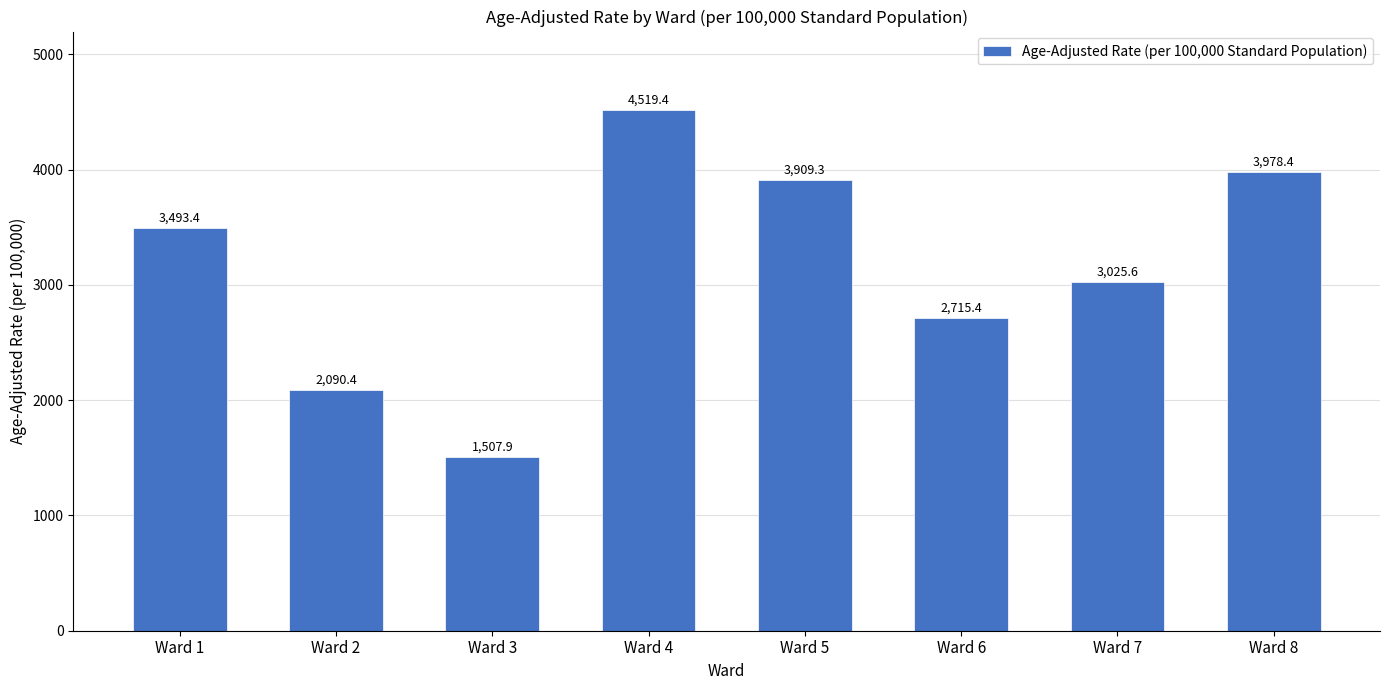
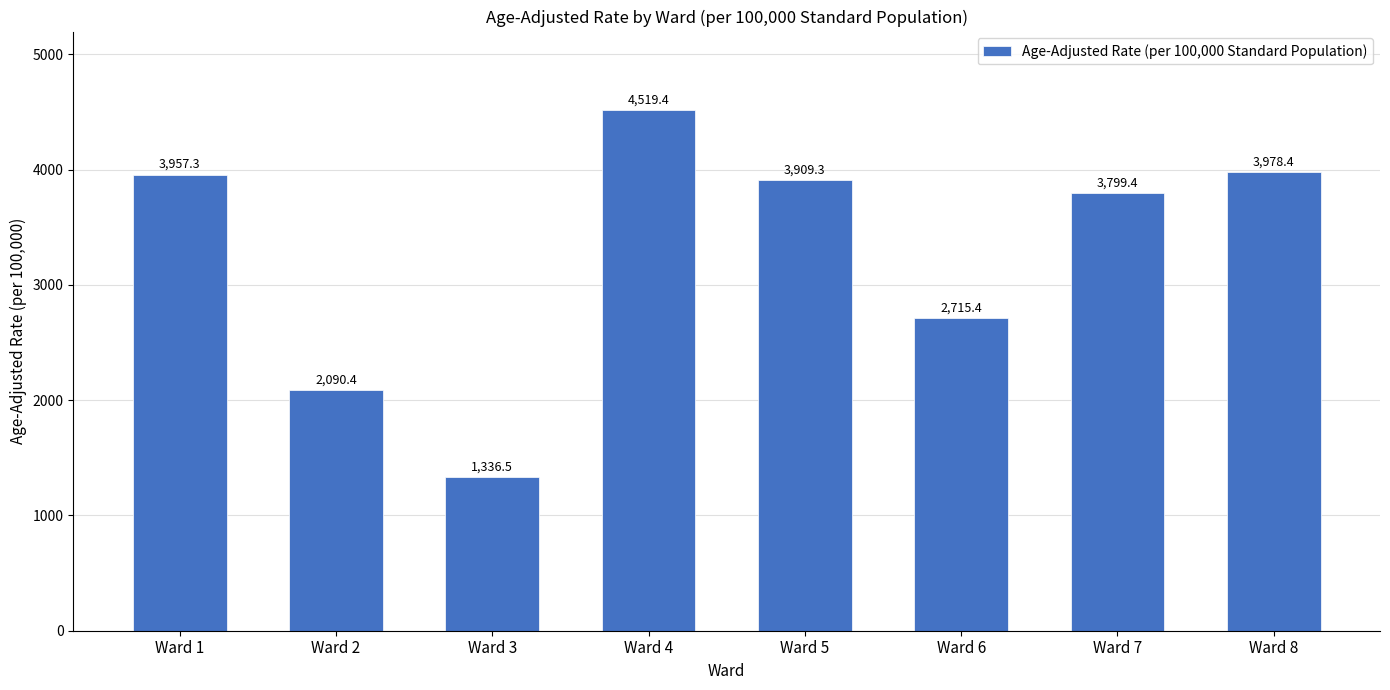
  {
-   "Ward 1": "3,493.4",
+   "Ward 1": "3,957.3",
    "Ward 2": "2,090.4",
-   "Ward 3": "1,507.9",
+   "Ward 3": "1,336.5",
    "Ward 4": "4,519.4",
    "Ward 5": "3,909.3",
    "Ward 6": "2,715.4",
-   "Ward 7": "3,025.6",
+   "Ward 7": "3,799.4",
    "Ward 8": "3,978.4"
  }
